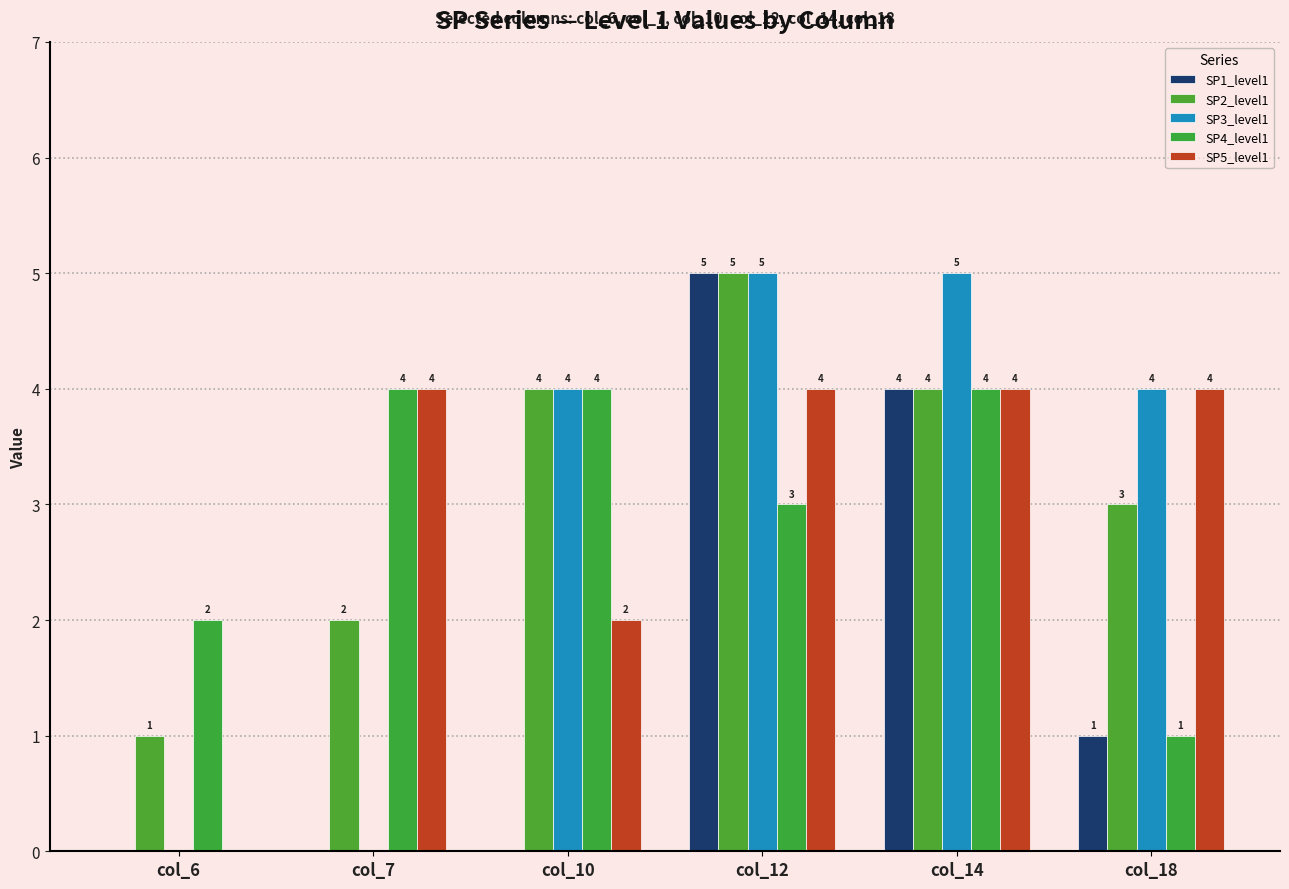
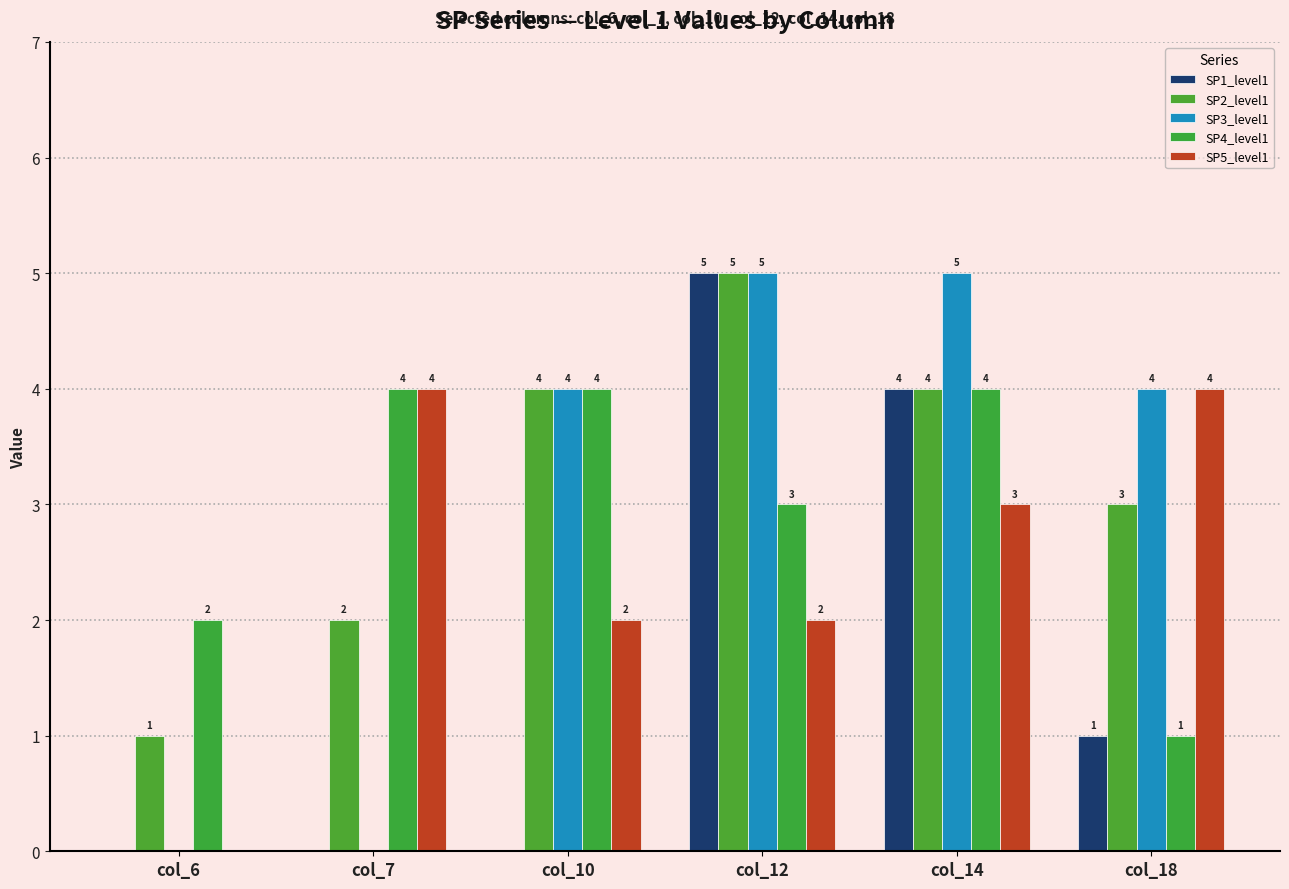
  {
    "SP1_level1": {
      "col_12": 5,
      "col_14": 4,
      "col_18": 1
    },
    "SP3_level1": {
      "col_10": 4,
      "col_12": 5,
      "col_14": 5,
      "col_18": 4
    },
    "SP5_level1": {
      "col_7": 4,
      "col_10": 2,
-     "col_12": 4,
-     "col_14": 4,
+     "col_12": 2,
+     "col_14": 3,
      "col_18": 4
    }
  }
